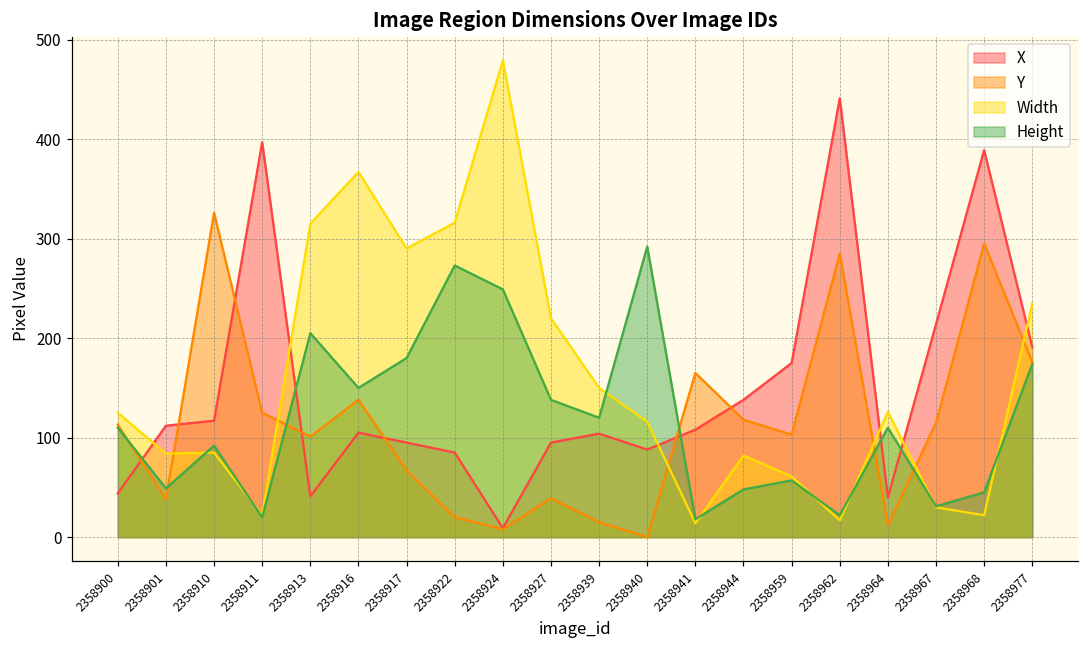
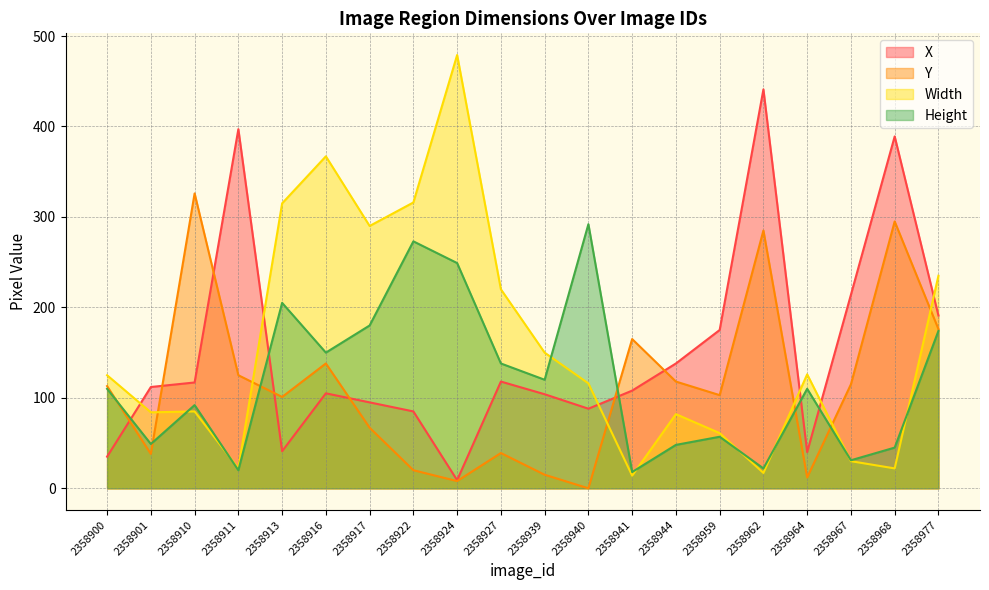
  {
    "X": {
-     "2358900": 44,
+     "2358900": 35,
      "2358901": 110,
      "2358910": 120,
      "2358911": 400,
      "2358913": 40,
      "2358916": 110,
      "2358917": 100,
      "2358922": 90,
-     "2358927": 100,
+     "2358927": 120,
      "2358939": 100,
      "2358940": 90,
      "2358941": 110,
      "2358944": 140,
      "2358959": 180,
      "2358962": 440,
      "2358964": 40,
      "2358967": 210,
      "2358968": 390,
      "2358977": 190
    },
    "Height": {
      "2358900": 110,
      "2358901": 50,
      "2358910": 90,
      "2358913": 210,
      "2358916": 150,
      "2358917": 180,
      "2358922": 270,
      "2358924": 250,
      "2358927": 140,
      "2358939": 120,
      "2358940": 290,
      "2358941": 20,
      "2358944": 50,
      "2358959": 60,
      "2358962": 20,
      "2358964": 110,
      "2358968": 50
    }
  }
